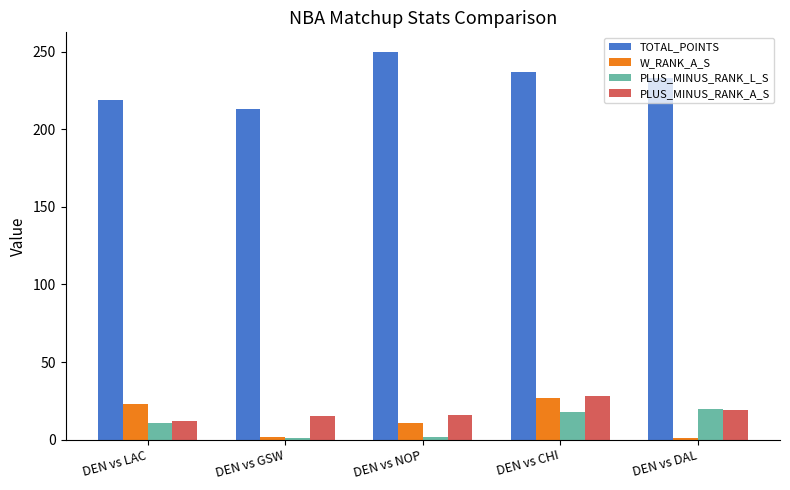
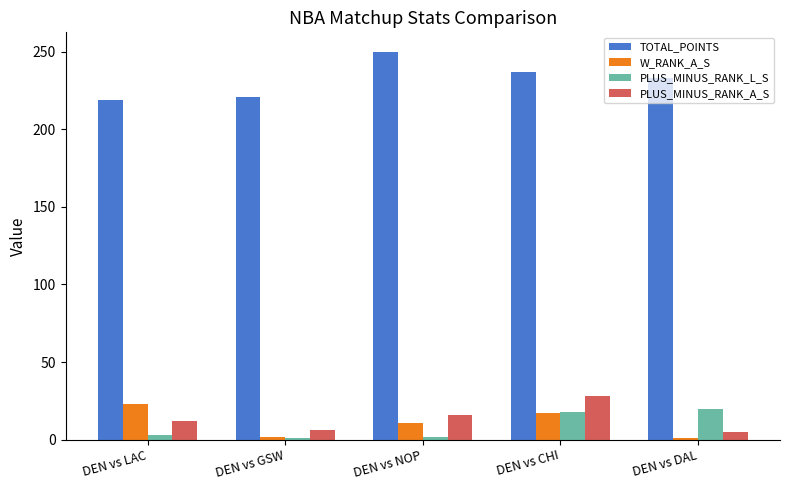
  {
    "TOTAL_POINTS": {
      "DEN vs LAC": 219,
-     "DEN vs GSW": 213,
+     "DEN vs GSW": 221,
      "DEN vs NOP": 250,
      "DEN vs CHI": 237
    },
    "W_RANK_A_S": {
      "DEN vs LAC": 23,
      "DEN vs GSW": 2,
      "DEN vs NOP": 11,
-     "DEN vs CHI": 27
+     "DEN vs CHI": 17
    },
    "PLUS_MINUS_RANK_L_S": {
-     "DEN vs LAC": 11,
+     "DEN vs LAC": 3,
      "DEN vs NOP": 2,
      "DEN vs CHI": 18,
      "DEN vs DAL": 20
    },
    "PLUS_MINUS_RANK_A_S": {
      "DEN vs LAC": 12,
-     "DEN vs GSW": 15,
+     "DEN vs GSW": 6,
      "DEN vs NOP": 16,
      "DEN vs CHI": 28,
-     "DEN vs DAL": 19
+     "DEN vs DAL": 5
    }
  }
